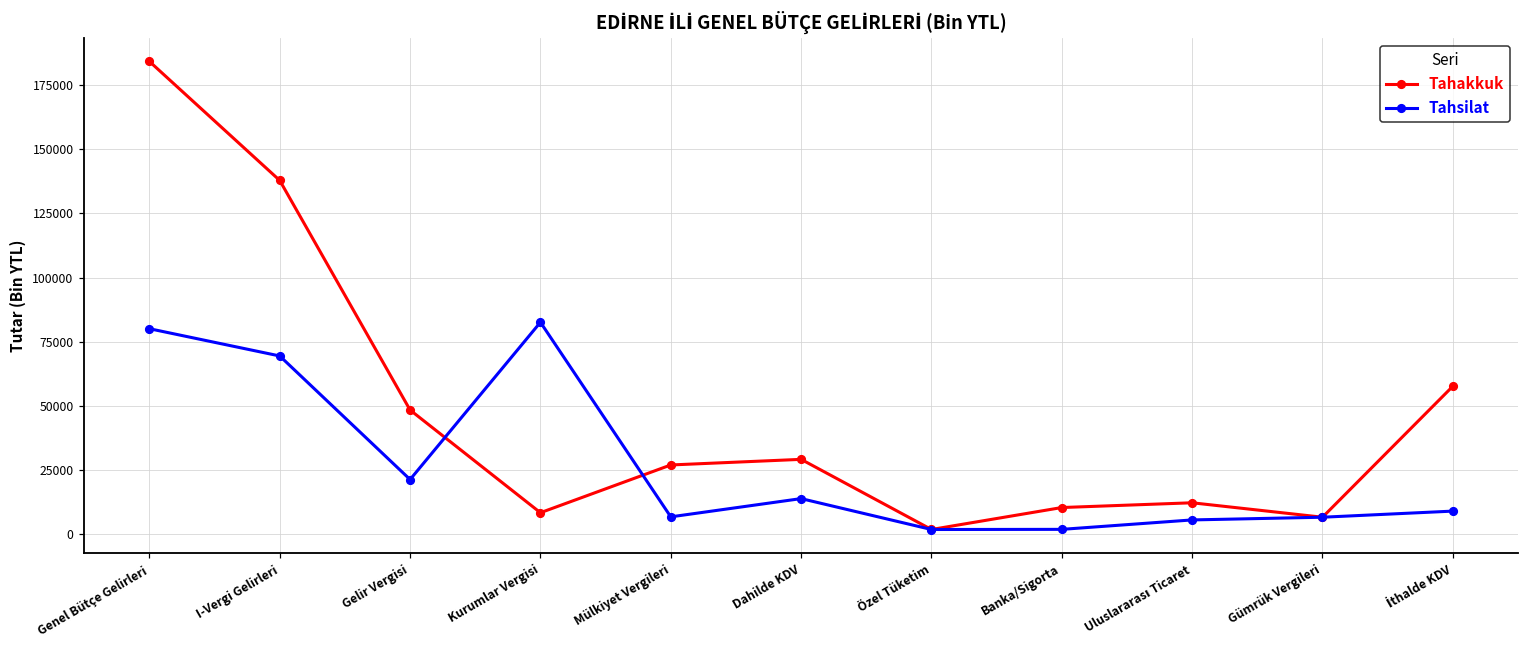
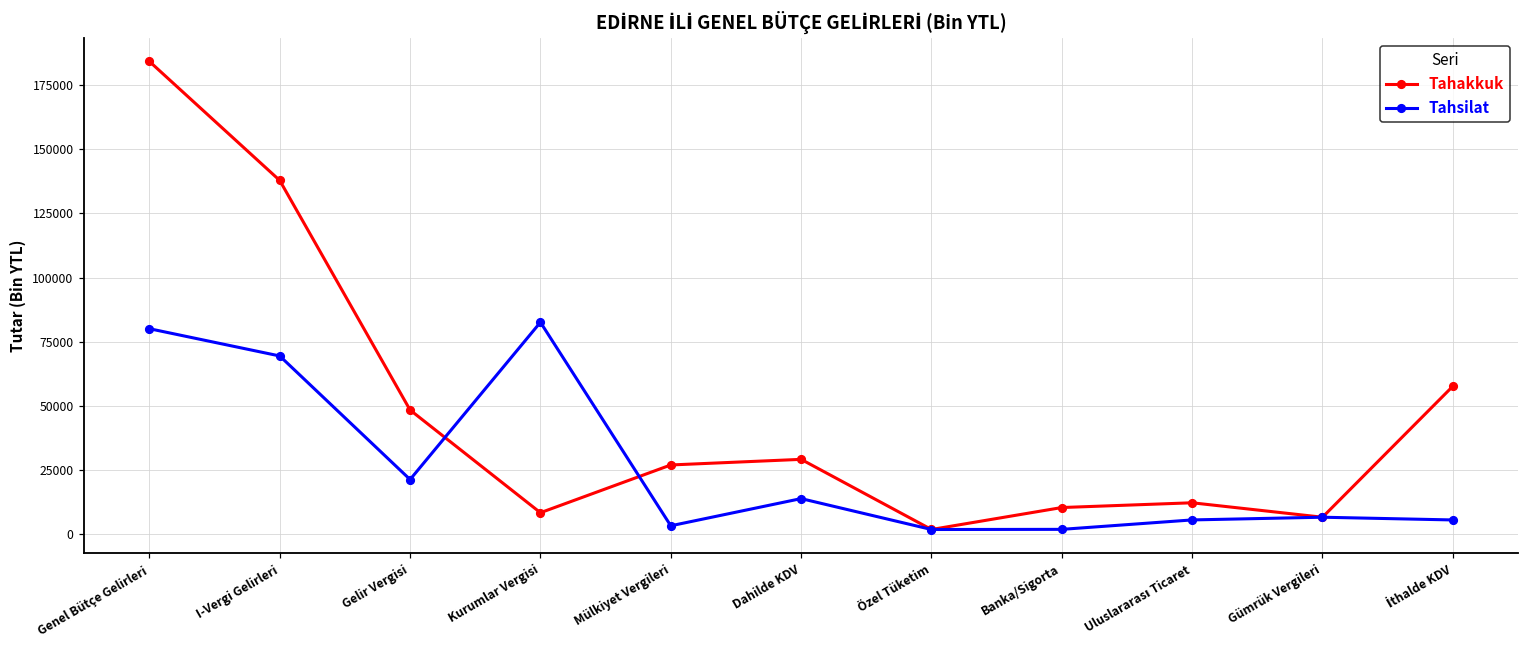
  {
    "Tahakkuk": {
      "Genel Bütçe Gelirleri": 184000,
      "I-Vergi Gelirleri": 138000,
      "Gelir Vergisi": 48000,
      "Kurumlar Vergisi": 8000,
      "Mülkiyet Vergileri": 27000,
      "Dahilde KDV": 29000,
      "Banka/Sigorta": 10000,
      "Uluslararası Ticaret": 12000,
      "İthalde KDV": 58000
    },
    "Tahsilat": {
      "Genel Bütçe Gelirleri": 80000,
      "I-Vergi Gelirleri": 69000,
      "Gelir Vergisi": 21000,
      "Kurumlar Vergisi": 83000,
-     "Mülkiyet Vergileri": 7000,
+     "Mülkiyet Vergileri": 3000,
      "Dahilde KDV": 14000,
      "Banka/Sigorta": 2000,
      "Uluslararası Ticaret": 6000,
-     "İthalde KDV": 9000
+     "İthalde KDV": 6000
    }
  }
